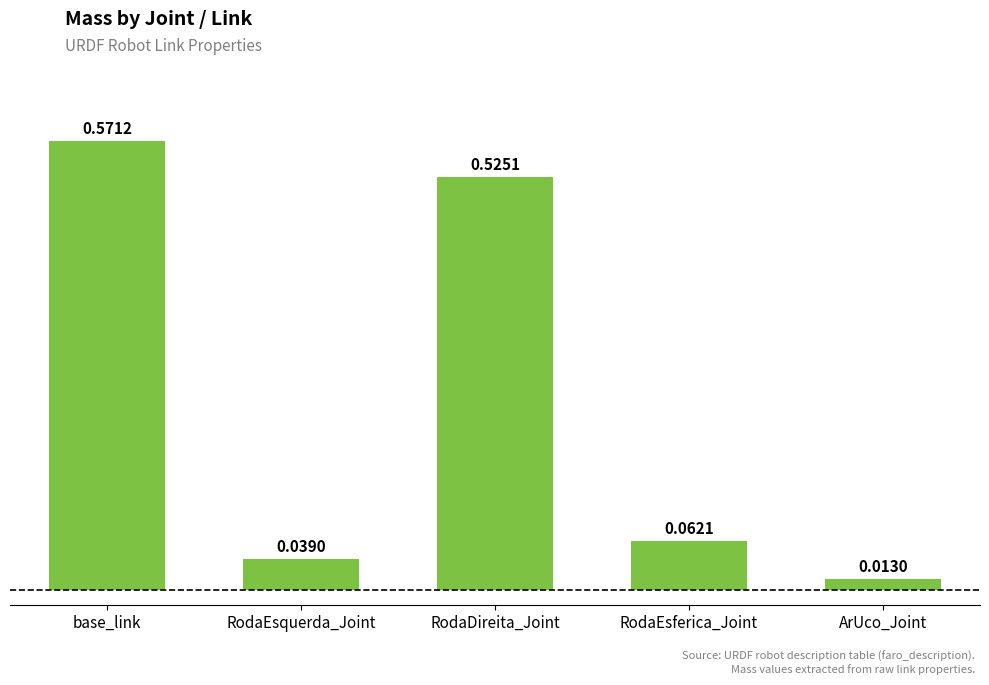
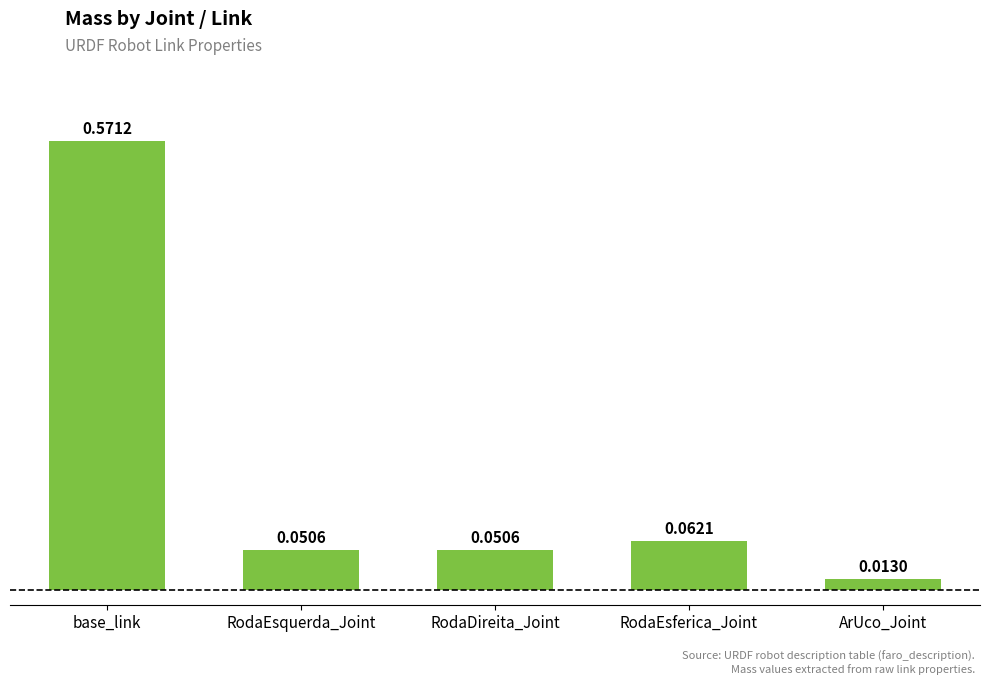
  {
    "base_link": 0.5712,
-   "RodaEsquerda_Joint": 0.0390,
-   "RodaDireita_Joint": 0.5251,
+   "RodaEsquerda_Joint": 0.0506,
+   "RodaDireita_Joint": 0.0506,
    "RodaEsferica_Joint": 0.0621,
    "ArUco_Joint": 0.0130
  }
